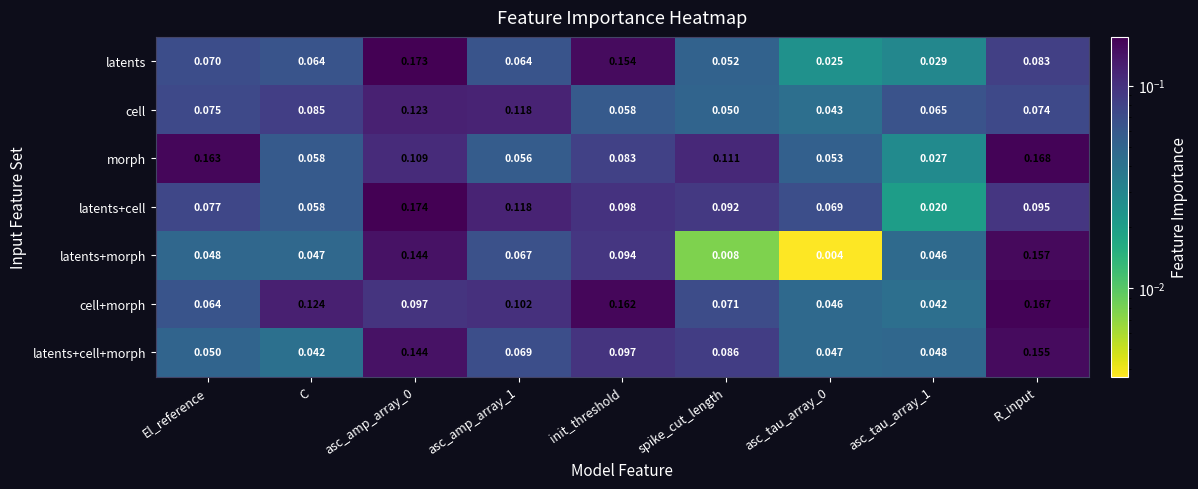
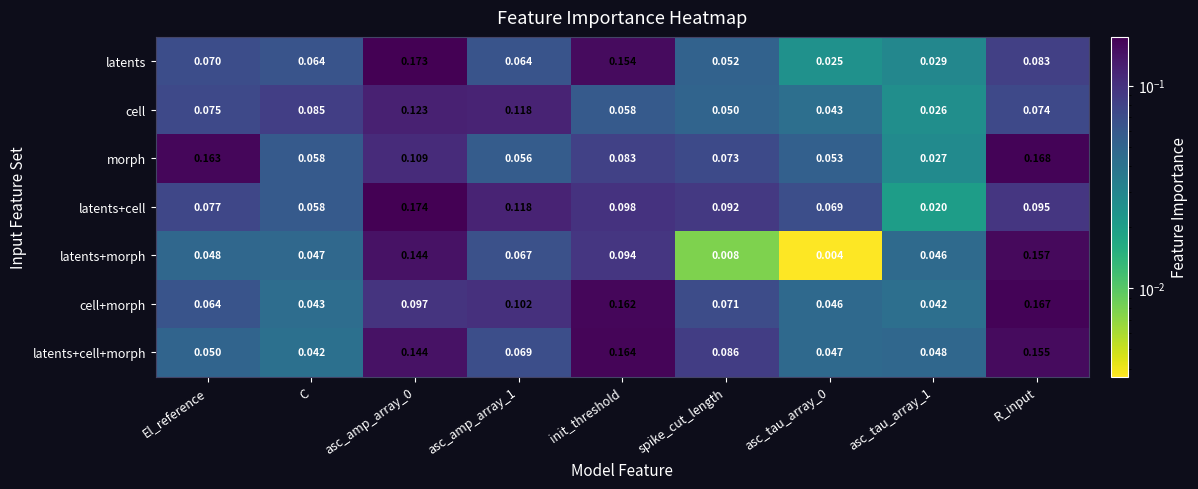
  {
    "latents": {
      "El_reference": 0.070,
      "C": 0.064,
      "asc_amp_array_0": 0.173,
      "asc_amp_array_1": 0.064,
      "init_threshold": 0.154,
      "spike_cut_length": 0.052,
      "asc_tau_array_0": 0.025,
      "asc_tau_array_1": 0.029,
      "R_input": 0.083
    },
    "cell": {
      "El_reference": 0.075,
      "C": 0.085,
      "asc_amp_array_0": 0.123,
      "asc_amp_array_1": 0.118,
      "init_threshold": 0.058,
      "spike_cut_length": 0.050,
      "asc_tau_array_0": 0.043,
-     "asc_tau_array_1": 0.065,
+     "asc_tau_array_1": 0.026,
      "R_input": 0.074
    },
    "morph": {
      "El_reference": 0.163,
      "C": 0.058,
      "asc_amp_array_0": 0.109,
      "asc_amp_array_1": 0.056,
      "init_threshold": 0.083,
-     "spike_cut_length": 0.111,
+     "spike_cut_length": 0.073,
      "asc_tau_array_0": 0.053,
      "asc_tau_array_1": 0.027,
      "R_input": 0.168
    },
    "latents+cell": {
      "El_reference": 0.077,
      "C": 0.058,
      "asc_amp_array_0": 0.174,
      "asc_amp_array_1": 0.118,
      "init_threshold": 0.098,
      "spike_cut_length": 0.092,
      "asc_tau_array_0": 0.069,
      "asc_tau_array_1": 0.020,
      "R_input": 0.095
    },
    "latents+morph": {
      "El_reference": 0.048,
      "C": 0.047,
      "asc_amp_array_0": 0.144,
      "asc_amp_array_1": 0.067,
      "init_threshold": 0.094,
      "spike_cut_length": 0.008,
      "asc_tau_array_0": 0.004,
      "asc_tau_array_1": 0.046,
      "R_input": 0.157
    },
    "cell+morph": {
      "El_reference": 0.064,
-     "C": 0.124,
+     "C": 0.043,
      "asc_amp_array_0": 0.097,
      "asc_amp_array_1": 0.102,
      "init_threshold": 0.162,
      "spike_cut_length": 0.071,
      "asc_tau_array_0": 0.046,
      "asc_tau_array_1": 0.042,
      "R_input": 0.167
    },
    "latents+cell+morph": {
      "El_reference": 0.050,
      "C": 0.042,
      "asc_amp_array_0": 0.144,
      "asc_amp_array_1": 0.069,
-     "init_threshold": 0.097,
+     "init_threshold": 0.164,
      "spike_cut_length": 0.086,
      "asc_tau_array_0": 0.047,
      "asc_tau_array_1": 0.048,
      "R_input": 0.155
    }
  }
